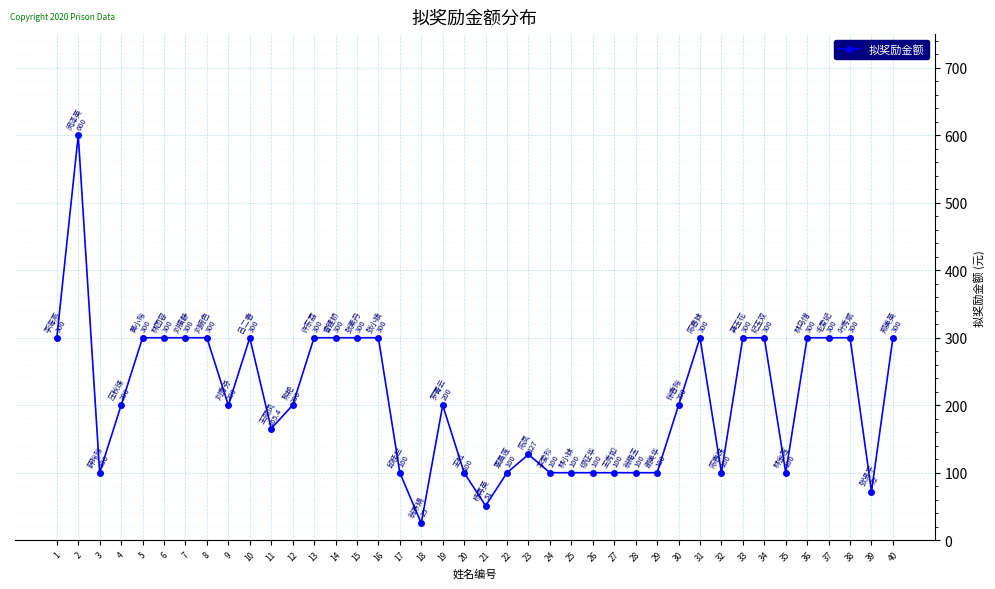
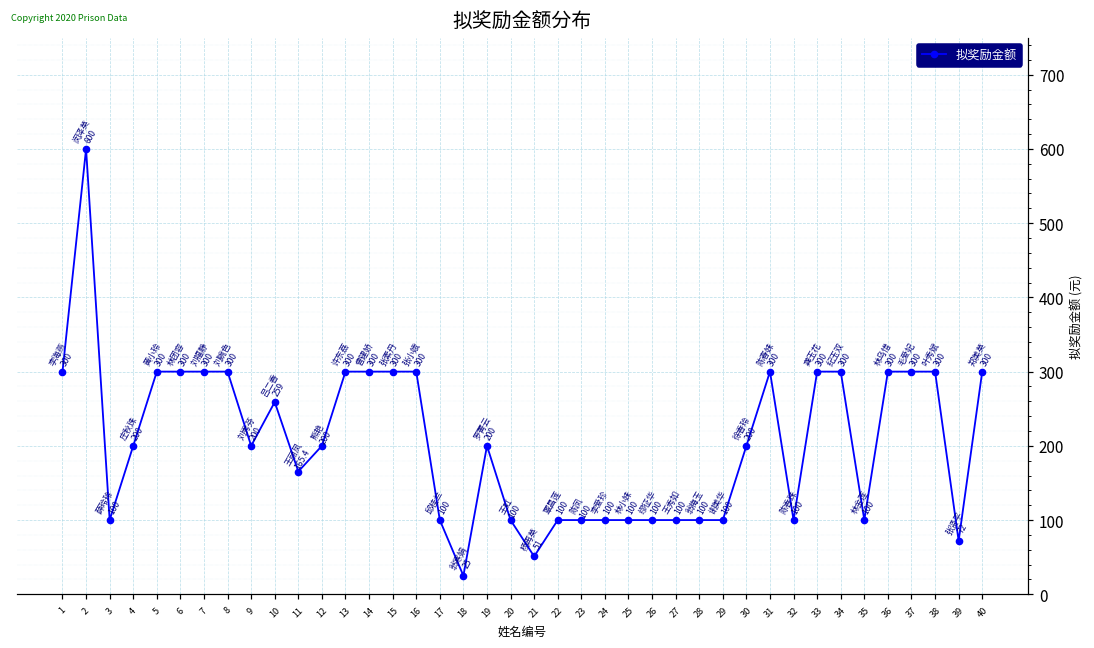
  {
    "1": 300,
    "2": 600,
    "3": 100,
    "4": 200,
    "9": 200,
-   "10": 300,
+   "10": 259,
    "11": 165.4,
    "12": 200,
    "17": 100,
    "18": 25,
    "19": 200,
    "20": 100,
    "21": 51,
    "22": 100,
-   "23": 127,
+   "23": 100,
    "30": 200,
    "31": 300,
    "32": 100,
    "35": 100,
    "39": 72,
    "40": 300
  }
